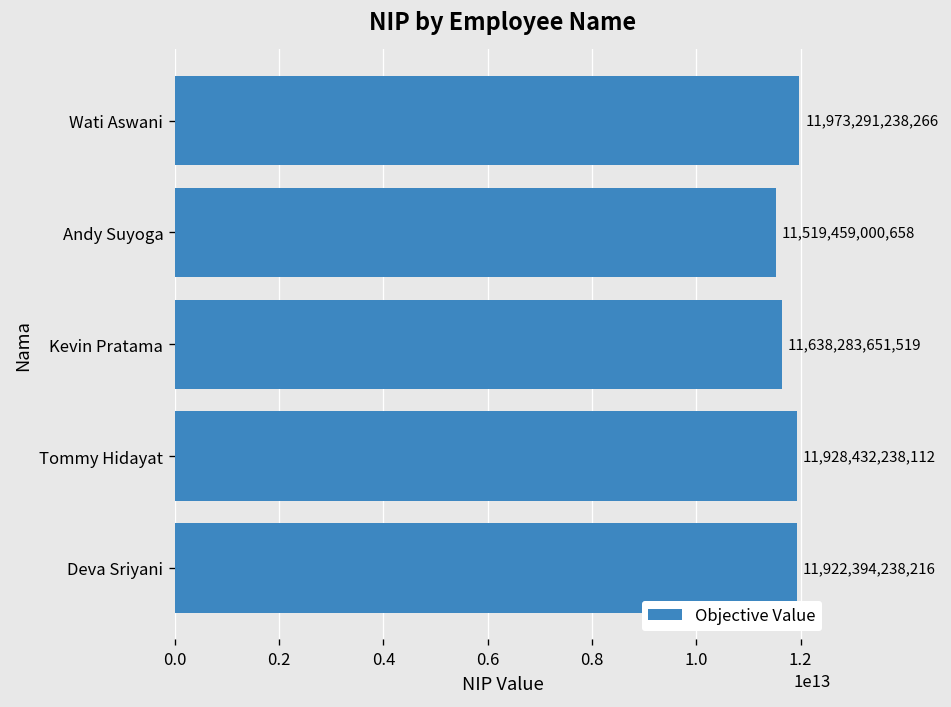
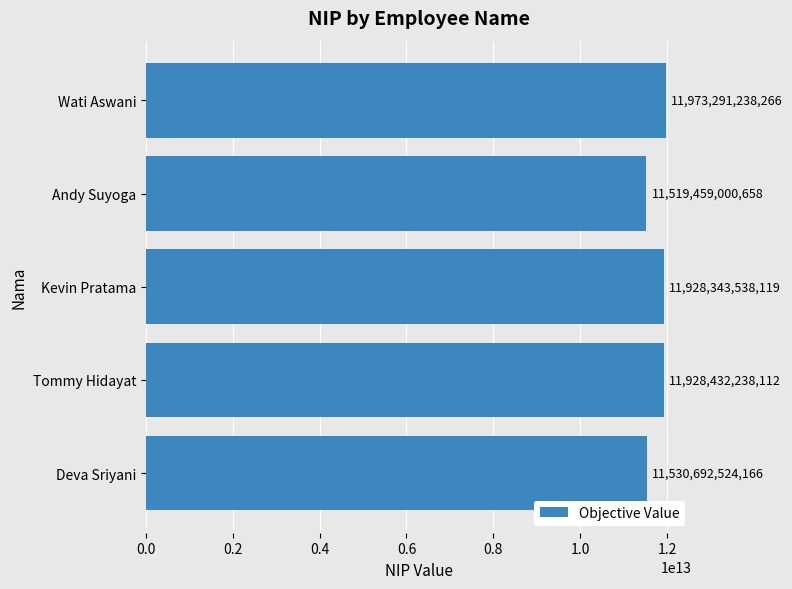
  {
    "Wati Aswani": "11,973,291,238,266",
    "Andy Suyoga": "11,519,459,000,658",
-   "Kevin Pratama": "11,638,283,651,519",
+   "Kevin Pratama": "11,928,343,538,119",
    "Tommy Hidayat": "11,928,432,238,112",
-   "Deva Sriyani": "11,922,394,238,216"
+   "Deva Sriyani": "11,530,692,524,166"
  }
